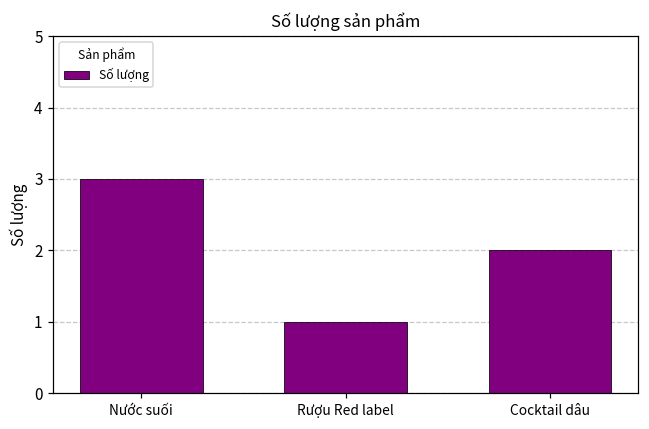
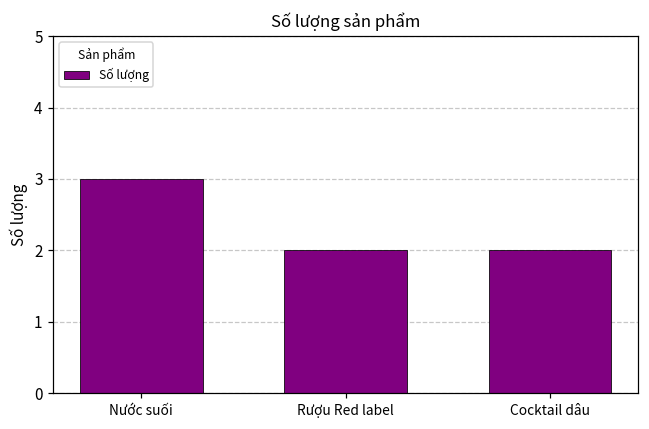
  {
    "Nước suối": 3,
-   "Rượu Red label": 1,
+   "Rượu Red label": 2,
    "Cocktail dâu": 2
  }
